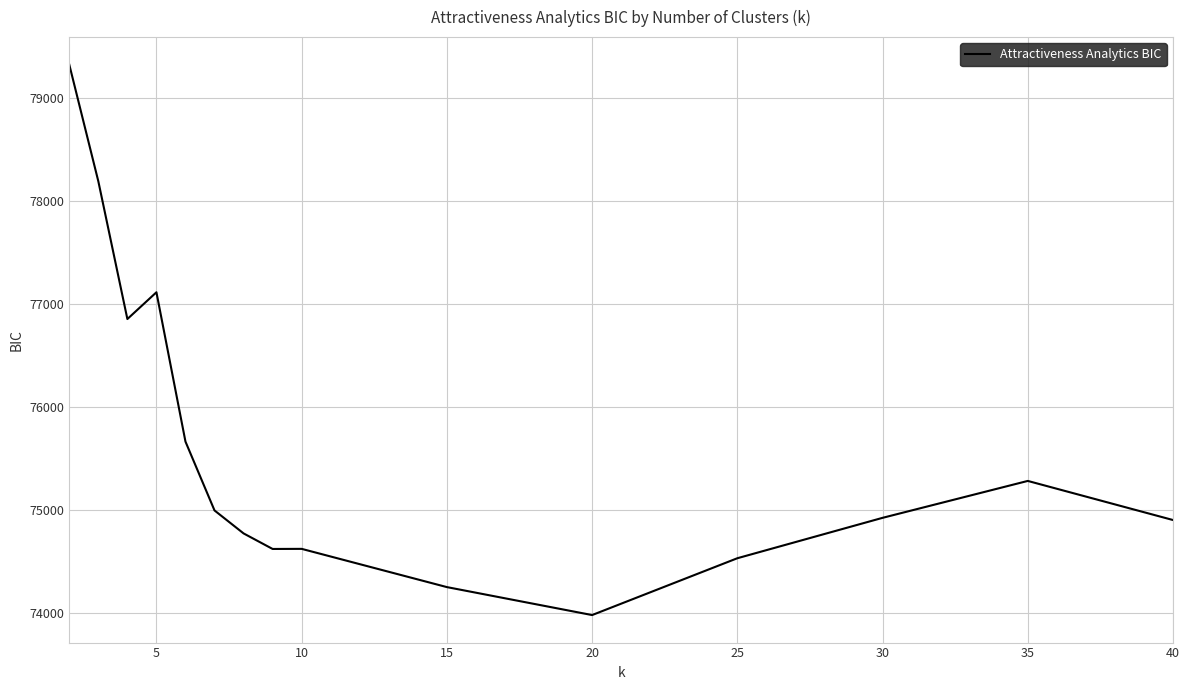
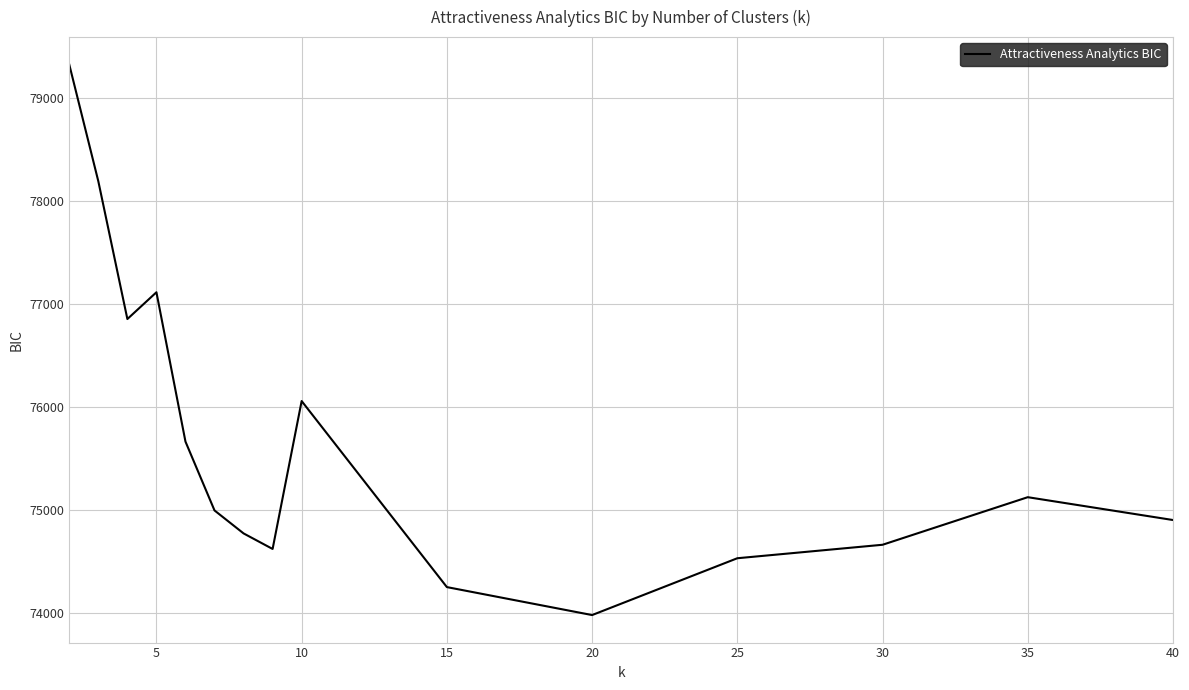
  {
    "5": 77110,
-   "10": 74620,
+   "10": 76060,
    "15": 74250,
    "20": 73980,
    "25": 74530,
-   "30": 74920,
-   "35": 75280,
+   "30": 74660,
+   "35": 75120,
    "40": 74900
  }
